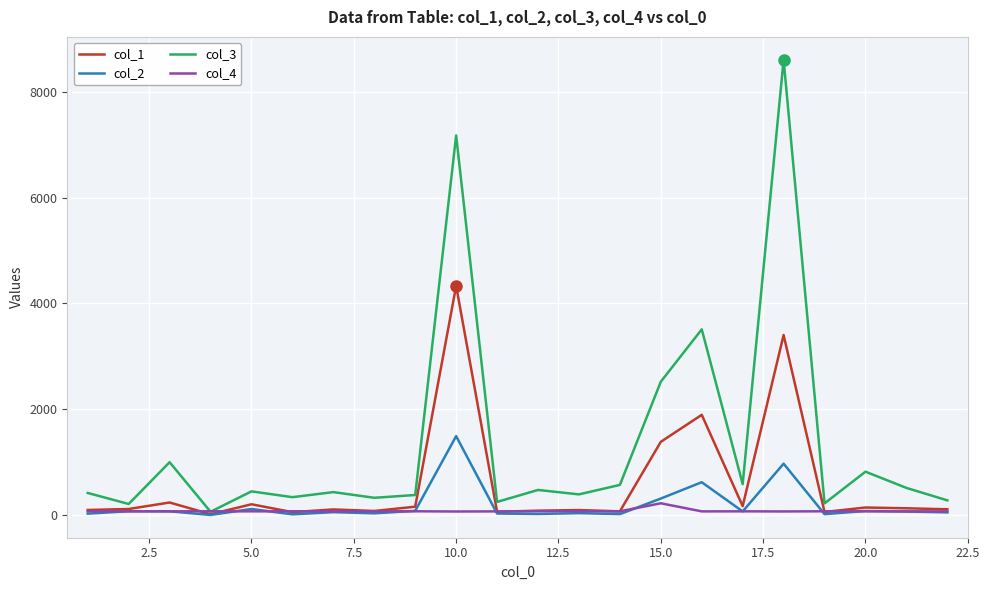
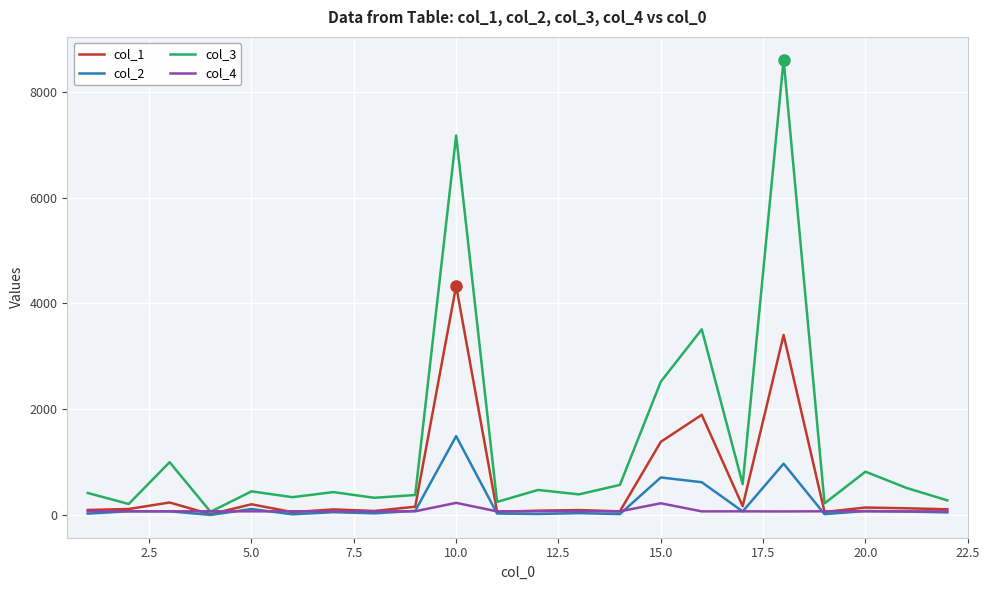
  {
    "col_2": {
      "10.0": 1500,
-     "15.0": 300
+     "15.0": 700
    },
    "col_4": {
-     "10.0": 100,
+     "10.0": 200,
      "15.0": 200
    }
  }
